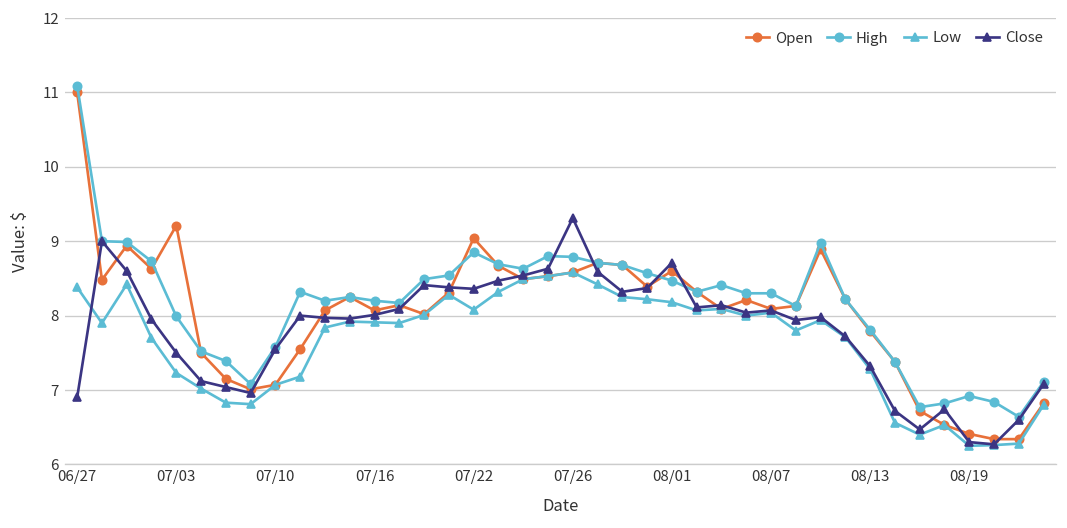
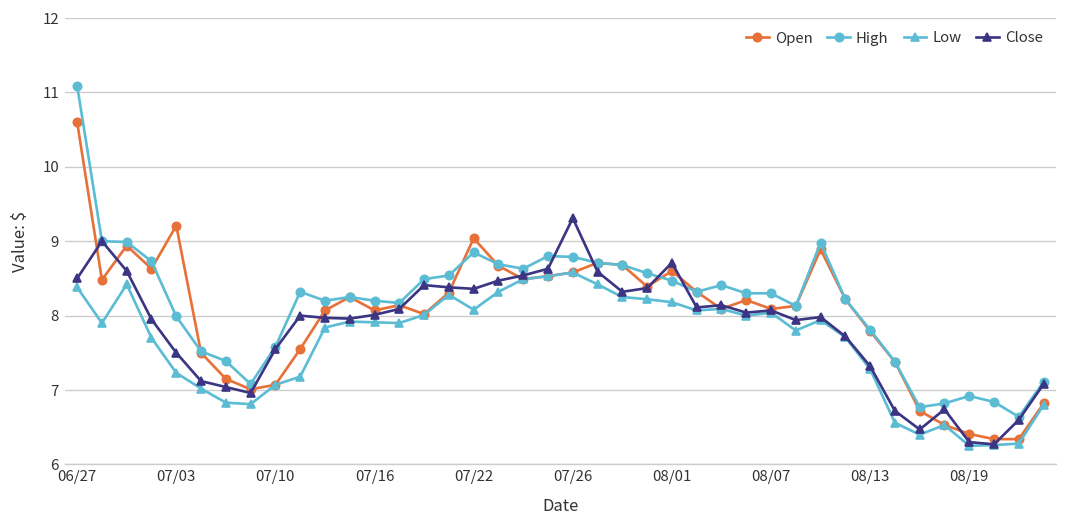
  {
    "Open": {
-     "06/27": 11.0,
+     "06/27": 10.6,
      "07/03": 9.2,
      "07/16": 8.1,
      "07/22": 9.0,
      "08/01": 8.6,
      "08/19": 6.4
    },
    "Close": {
-     "06/27": 6.9,
+     "06/27": 8.5,
      "07/03": 7.5,
      "07/16": 8.0,
      "07/22": 8.4,
      "07/26": 9.3,
      "08/01": 8.7,
      "08/19": 6.3
    }
  }
